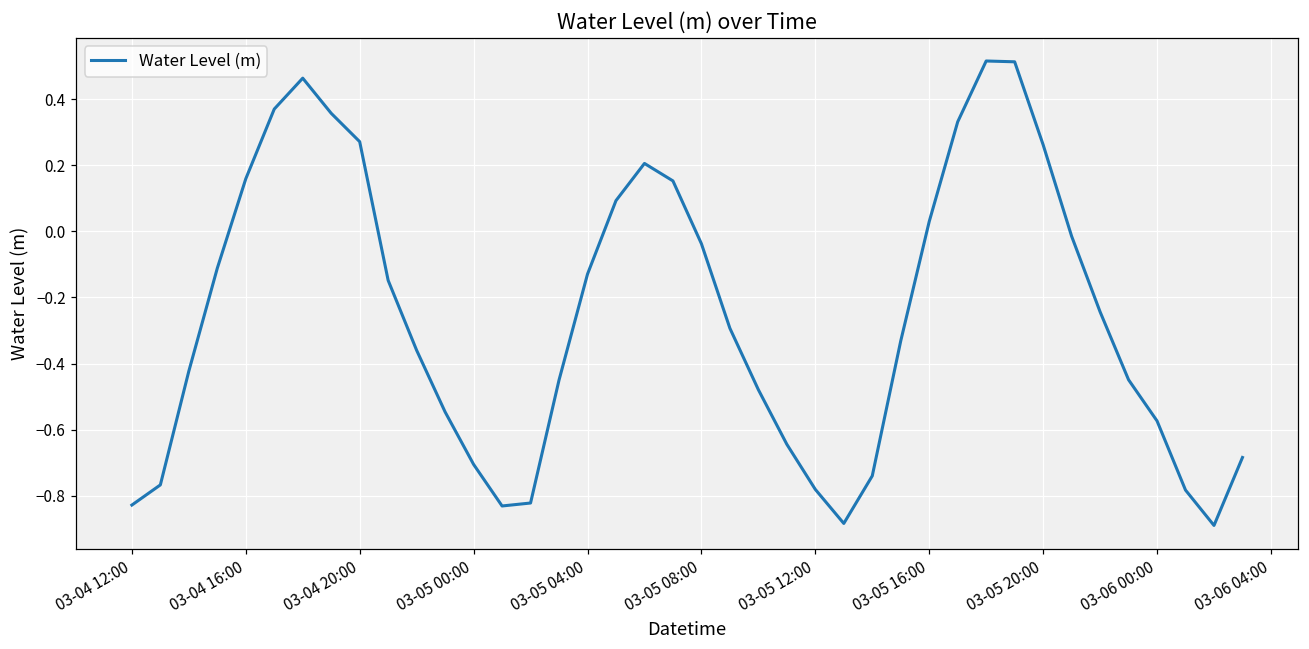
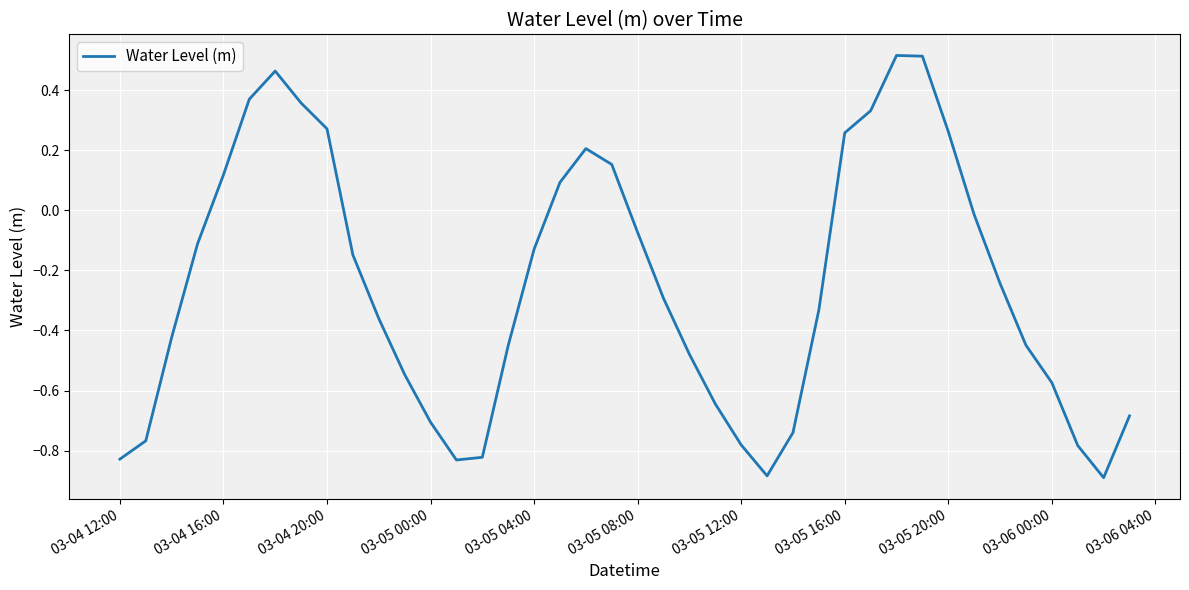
  {
    "03-04 12:00": -0.83,
-   "03-04 16:00": 0.16,
+   "03-04 16:00": 0.12,
    "03-04 20:00": 0.27,
    "03-05 00:00": -0.71,
    "03-05 04:00": -0.13,
-   "03-05 08:00": -0.04,
+   "03-05 08:00": -0.07,
    "03-05 12:00": -0.78,
-   "03-05 16:00": 0.03,
+   "03-05 16:00": 0.26,
    "03-05 20:00": 0.26,
    "03-06 00:00": -0.57
  }
